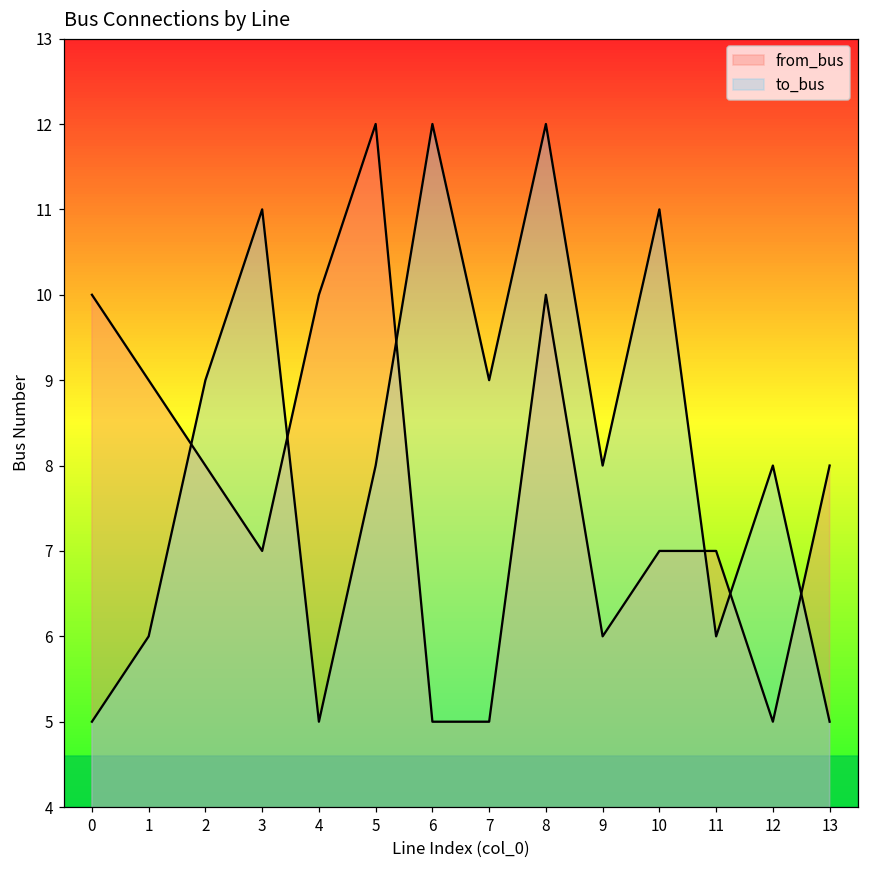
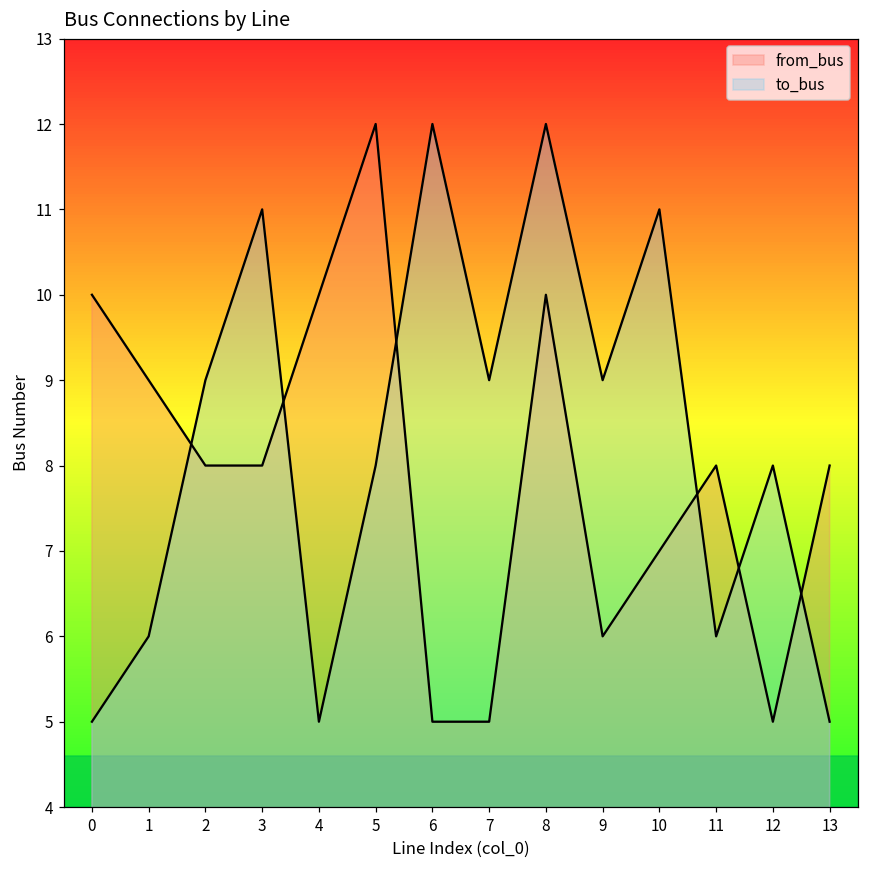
  {
    "from_bus": {
      "0": 10,
      "1": 9,
      "2": 8,
-     "3": 7,
+     "3": 8,
      "4": 10,
      "5": 12,
      "6": 5,
      "7": 5,
      "8": 10,
      "9": 6,
      "10": 7,
-     "11": 7,
+     "11": 8,
      "12": 5,
      "13": 8
    },
    "to_bus": {
      "0": 5,
      "1": 6,
      "2": 9,
      "3": 11,
      "4": 5,
      "5": 8,
      "6": 12,
      "7": 9,
      "8": 12,
-     "9": 8,
+     "9": 9,
      "10": 11,
      "11": 6,
      "12": 8,
      "13": 5
    }
  }
